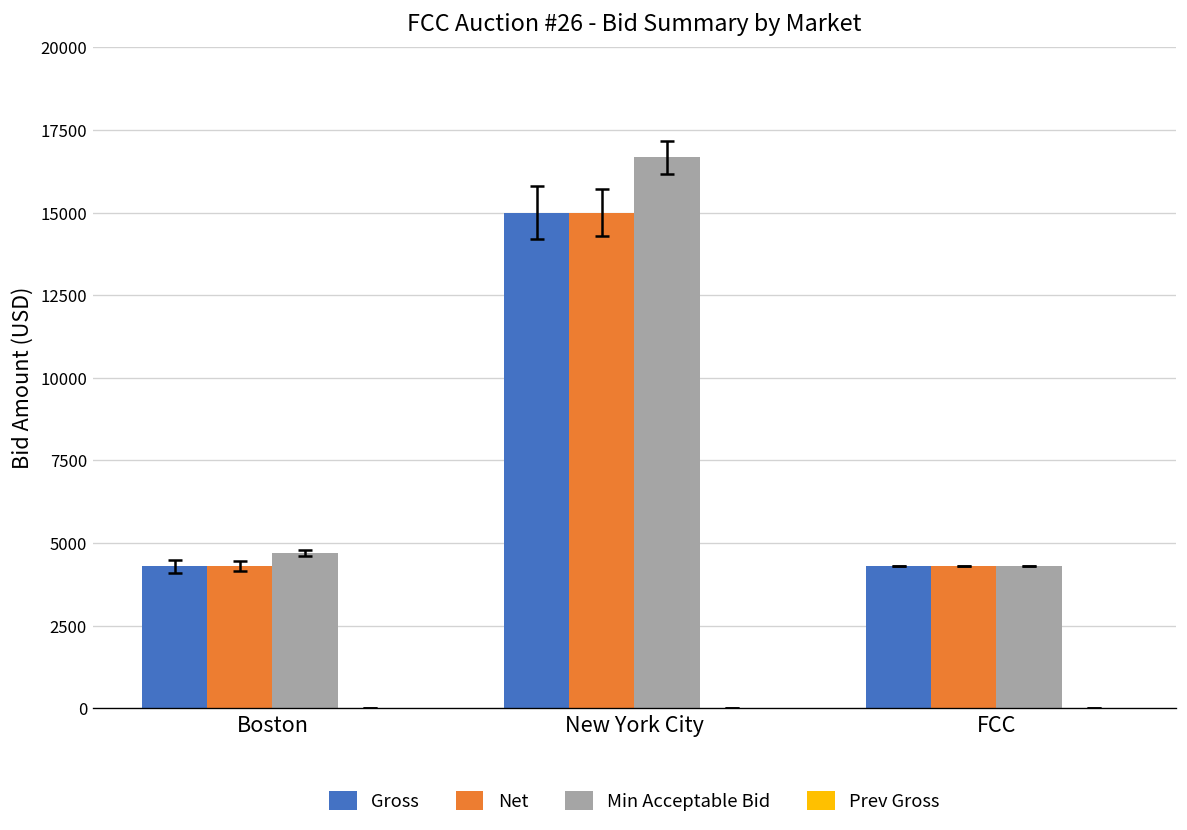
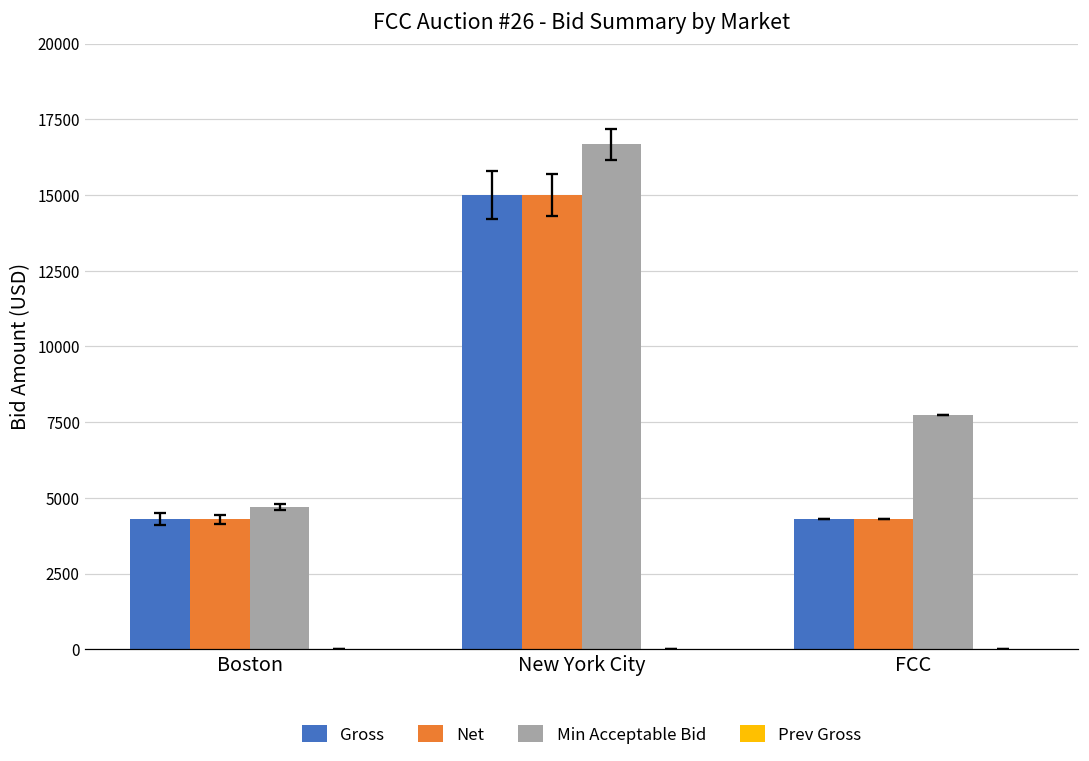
  {
    "Net": {
      "Boston": 4300,
      "New York City": 15000,
      "FCC": 4300
    },
    "Min Acceptable Bid": {
      "Boston": 4700,
      "New York City": 16700,
-     "FCC": 4300
+     "FCC": 7700
    },
    "Prev Gross": {
      "Boston": 0,
      "New York City": 0,
      "FCC": 0
    }
  }
